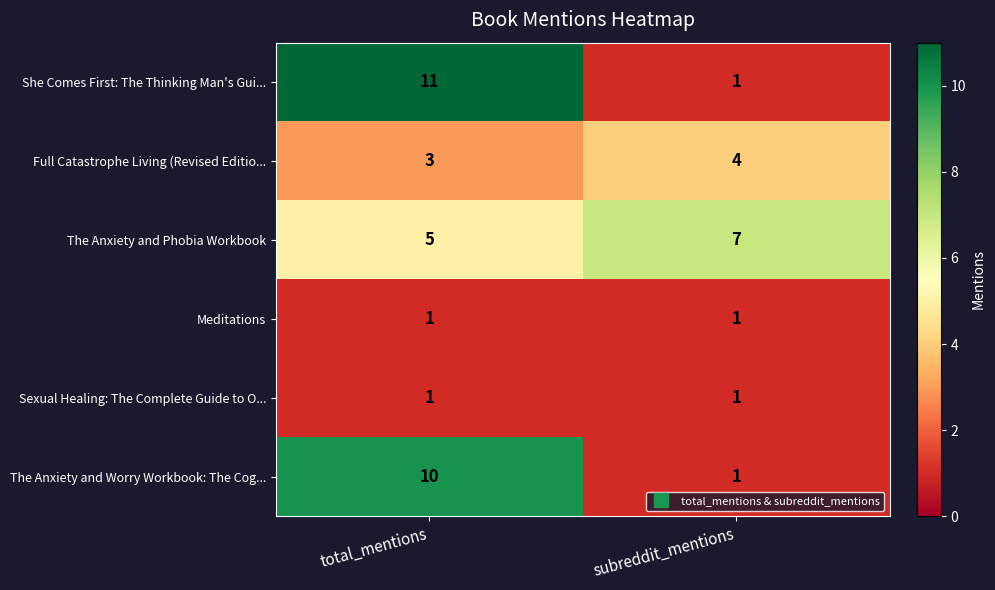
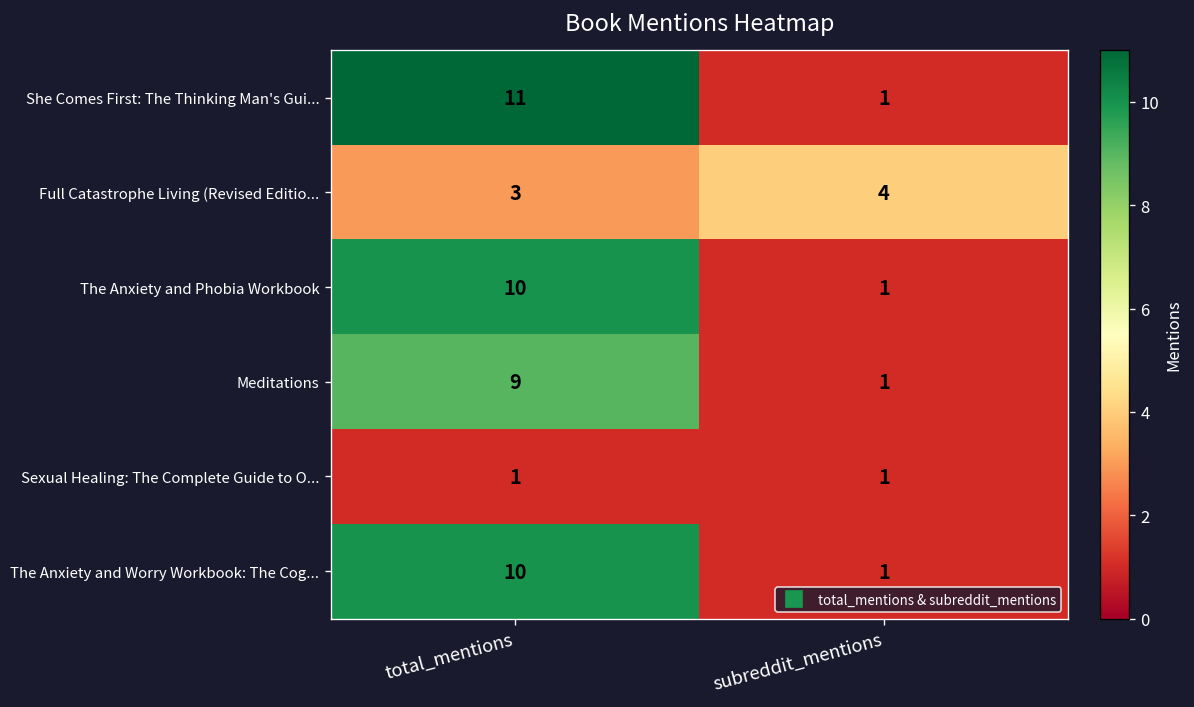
  {
    "She Comes First: The Thinking Man's Gui...": {
      "total_mentions": 11,
      "subreddit_mentions": 1
    },
    "Full Catastrophe Living (Revised Editio...": {
      "total_mentions": 3,
      "subreddit_mentions": 4
    },
    "The Anxiety and Phobia Workbook": {
-     "total_mentions": 5,
-     "subreddit_mentions": 7
+     "total_mentions": 10,
+     "subreddit_mentions": 1
    },
    "Meditations": {
-     "total_mentions": 1,
+     "total_mentions": 9,
      "subreddit_mentions": 1
    },
    "Sexual Healing: The Complete Guide to O...": {
      "total_mentions": 1,
      "subreddit_mentions": 1
    },
    "The Anxiety and Worry Workbook: The Cog...": {
      "total_mentions": 10,
      "subreddit_mentions": 1
    }
  }
